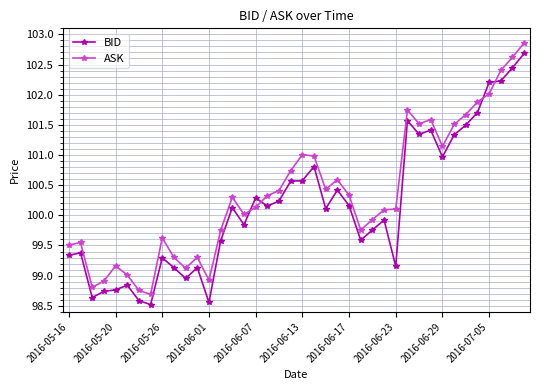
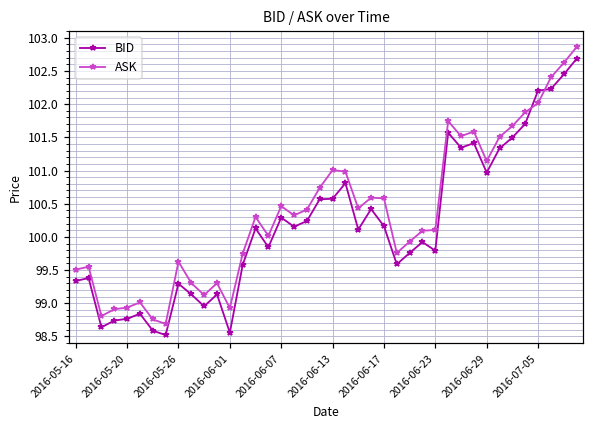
  {
    "BID": {
      "2016-05-16": 99.3,
      "2016-05-20": 98.8,
      "2016-05-26": 99.3,
      "2016-06-01": 98.6,
      "2016-06-07": 100.3,
      "2016-06-13": 100.6,
      "2016-06-17": 100.2,
-     "2016-06-23": 99.2,
+     "2016-06-23": 99.8,
      "2016-06-29": 101.0,
      "2016-07-05": 102.2
    },
    "ASK": {
      "2016-05-16": 99.5,
-     "2016-05-20": 99.2,
+     "2016-05-20": 98.9,
      "2016-05-26": 99.6,
      "2016-06-01": 98.9,
-     "2016-06-07": 100.1,
+     "2016-06-07": 100.5,
      "2016-06-13": 101.0,
-     "2016-06-17": 100.3,
+     "2016-06-17": 100.6,
      "2016-06-23": 100.1,
      "2016-06-29": 101.1,
      "2016-07-05": 102.0
    }
  }
